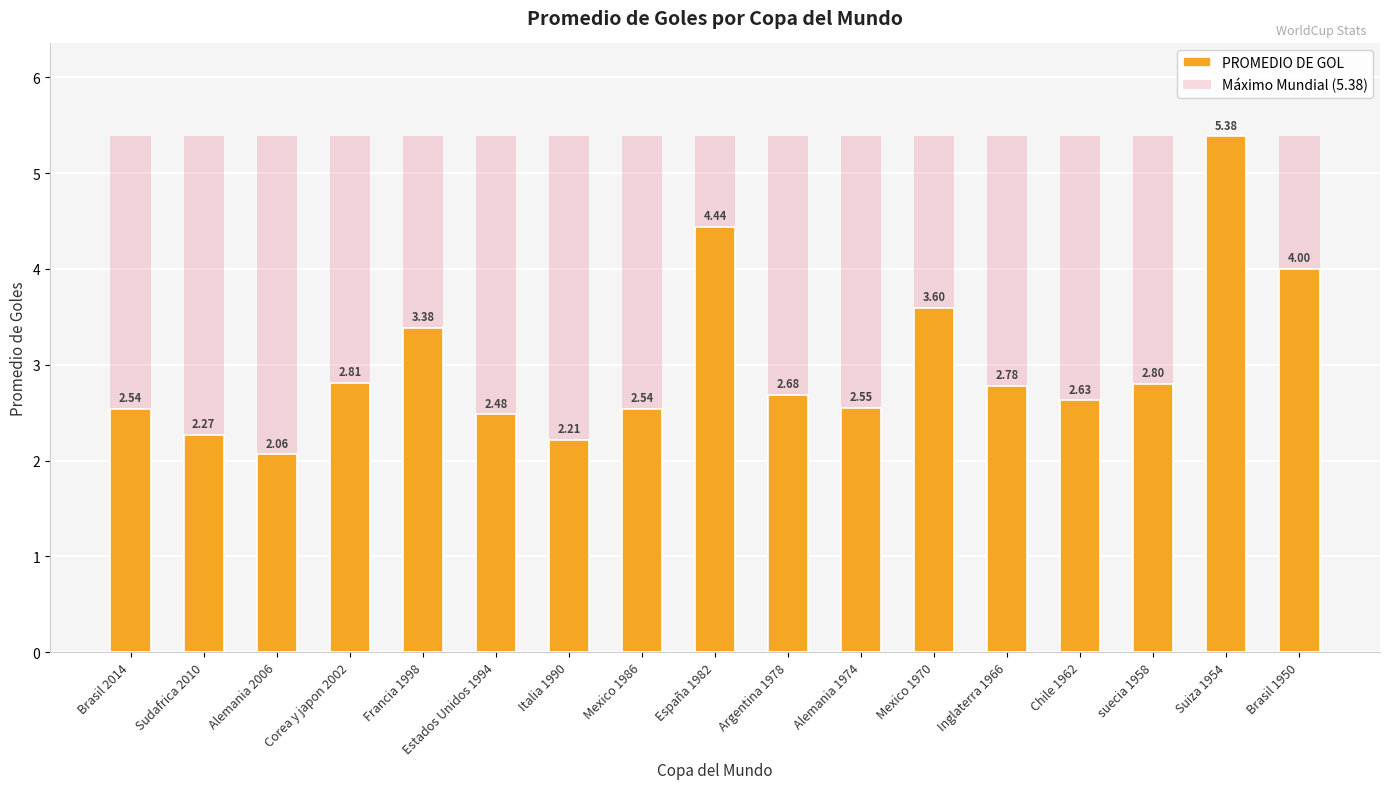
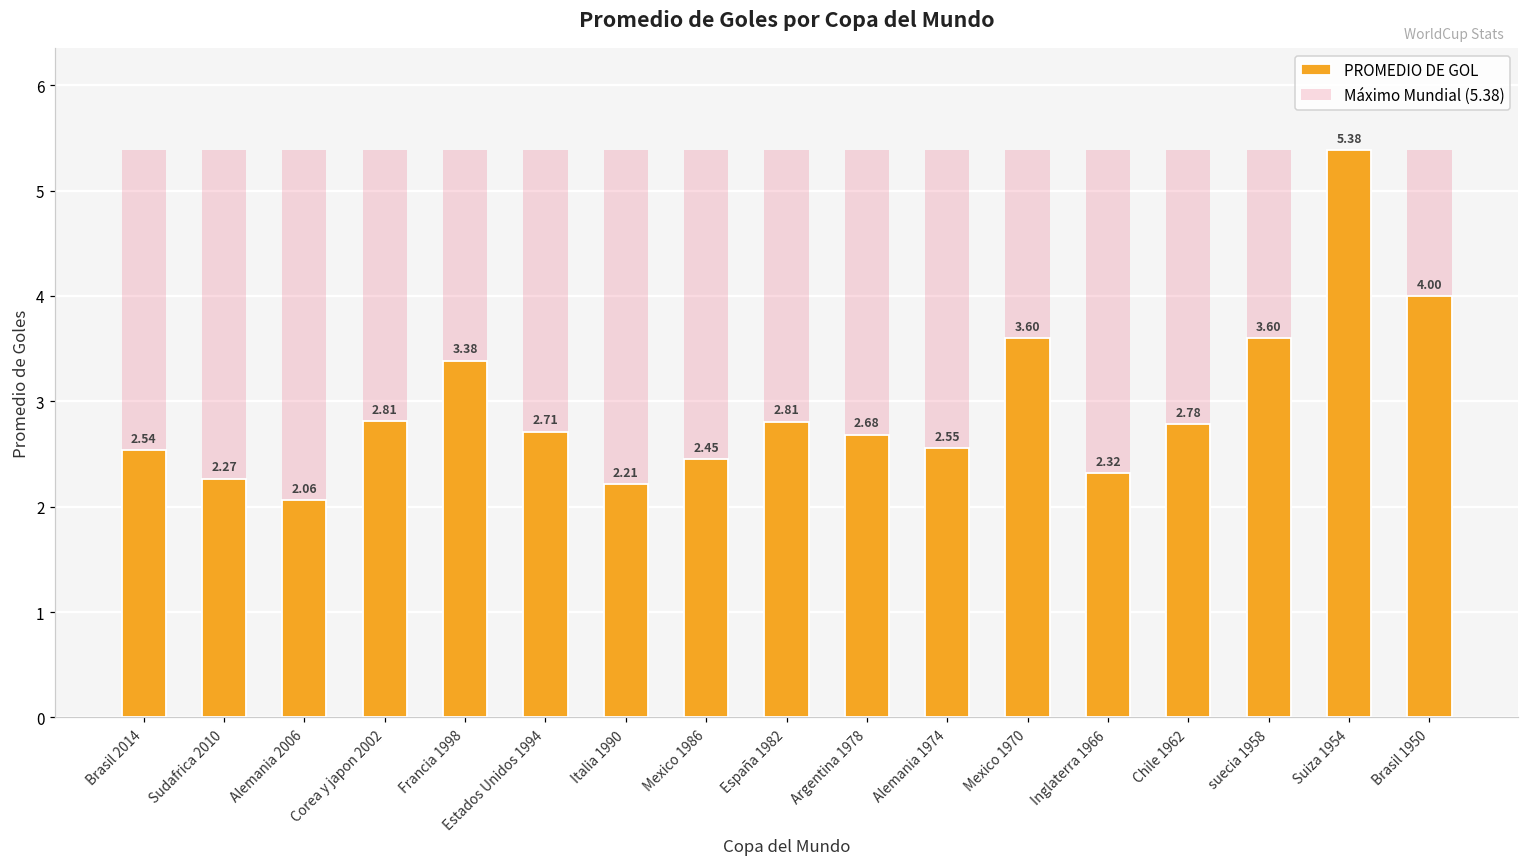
  {
    "PROMEDIO DE GOL": {
-     "Estados Unidos 1994": 2.48,
-     "Mexico 1986": 2.54,
-     "España 1982": 4.44,
-     "Inglaterra 1966": 2.78,
-     "Chile 1962": 2.63,
-     "suecia 1958": 2.80,
+     "Estados Unidos 1994": 2.71,
+     "Mexico 1986": 2.45,
+     "España 1982": 2.81,
+     "Inglaterra 1966": 2.32,
+     "Chile 1962": 2.78,
+     "suecia 1958": 3.60,
      "Suiza 1954": 5.38
    },
    "Máximo Mundial (5.38)": {
      "Suiza 1954": 5.38
    }
  }
